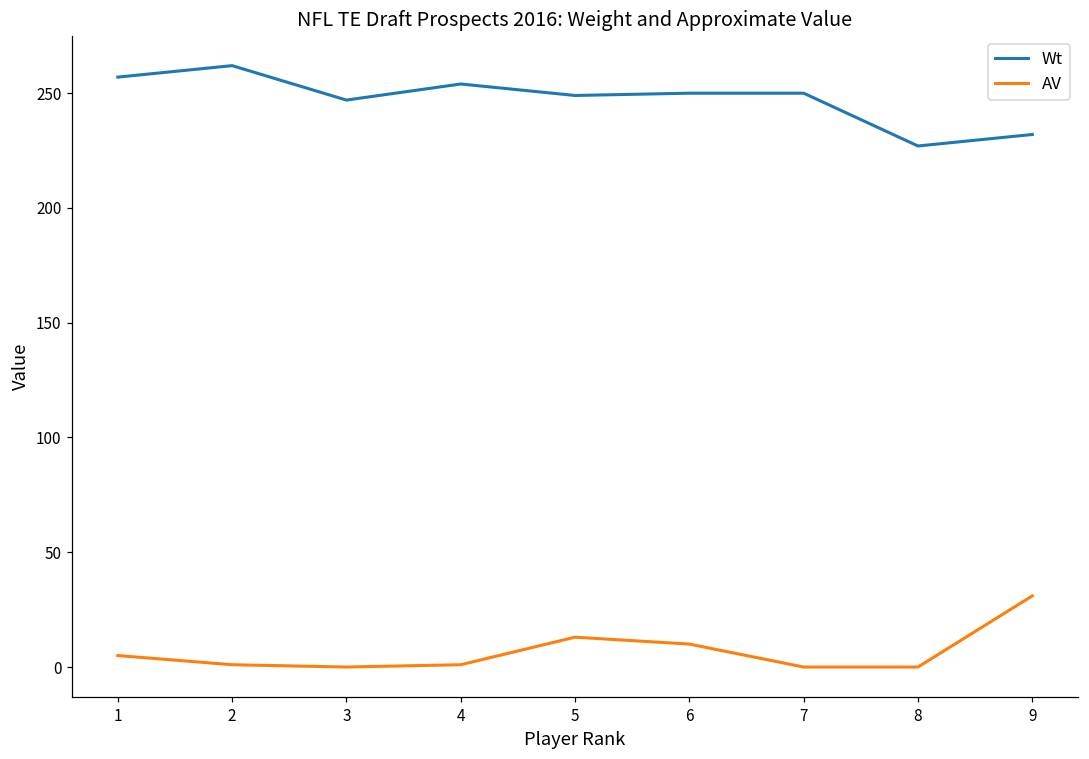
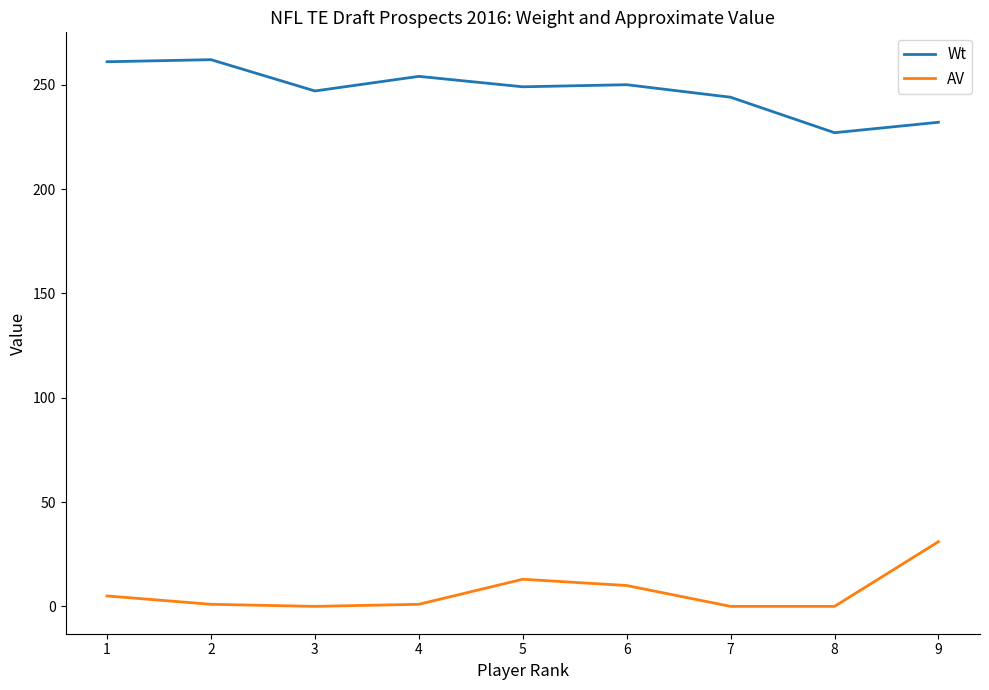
  {
    "Wt": {
-     "1": 257,
+     "1": 261,
      "2": 262,
      "3": 247,
      "4": 254,
      "5": 249,
      "6": 250,
-     "7": 250,
+     "7": 244,
      "8": 227,
      "9": 232
    },
    "AV": {
      "1": 5,
      "2": 1,
      "3": 0,
      "4": 1,
      "5": 13,
      "6": 10,
      "7": 0,
      "8": 0,
      "9": 31
    }
  }
